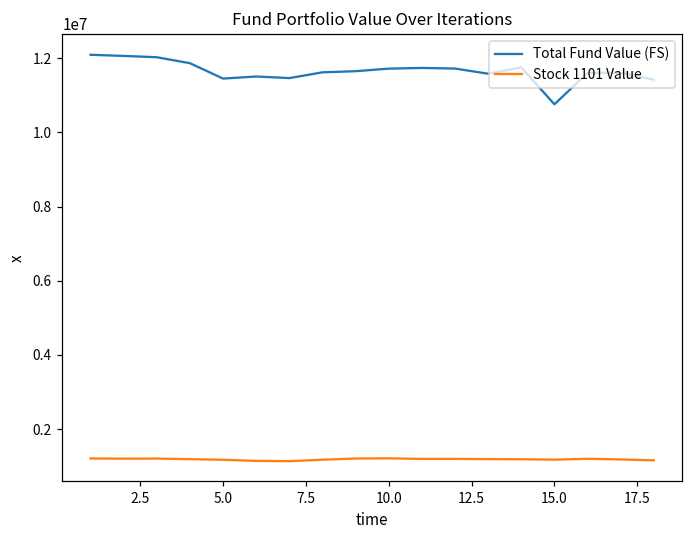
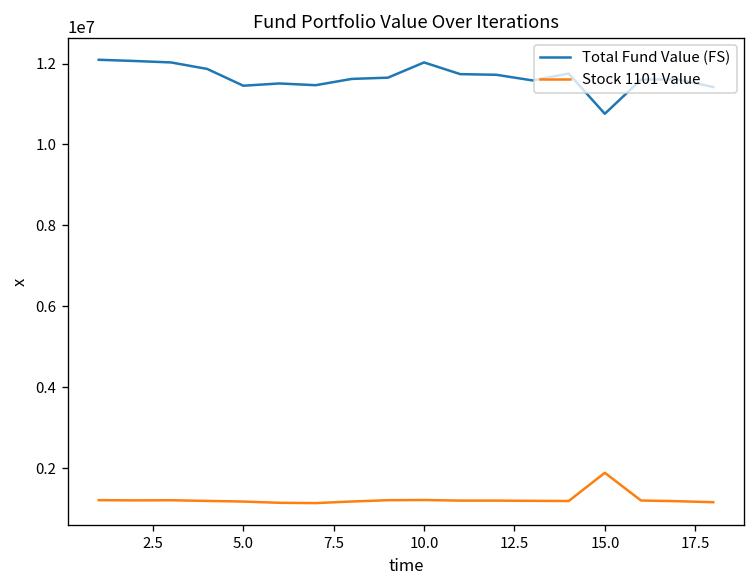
  {
    "Total Fund Value (FS)": {
      "5.0": 11500000,
-     "10.0": 11700000,
+     "10.0": 12000000,
      "15.0": 10800000
    },
    "Stock 1101 Value": {
      "5.0": 1200000,
      "10.0": 1200000,
-     "15.0": 1200000
+     "15.0": 1900000
    }
  }
